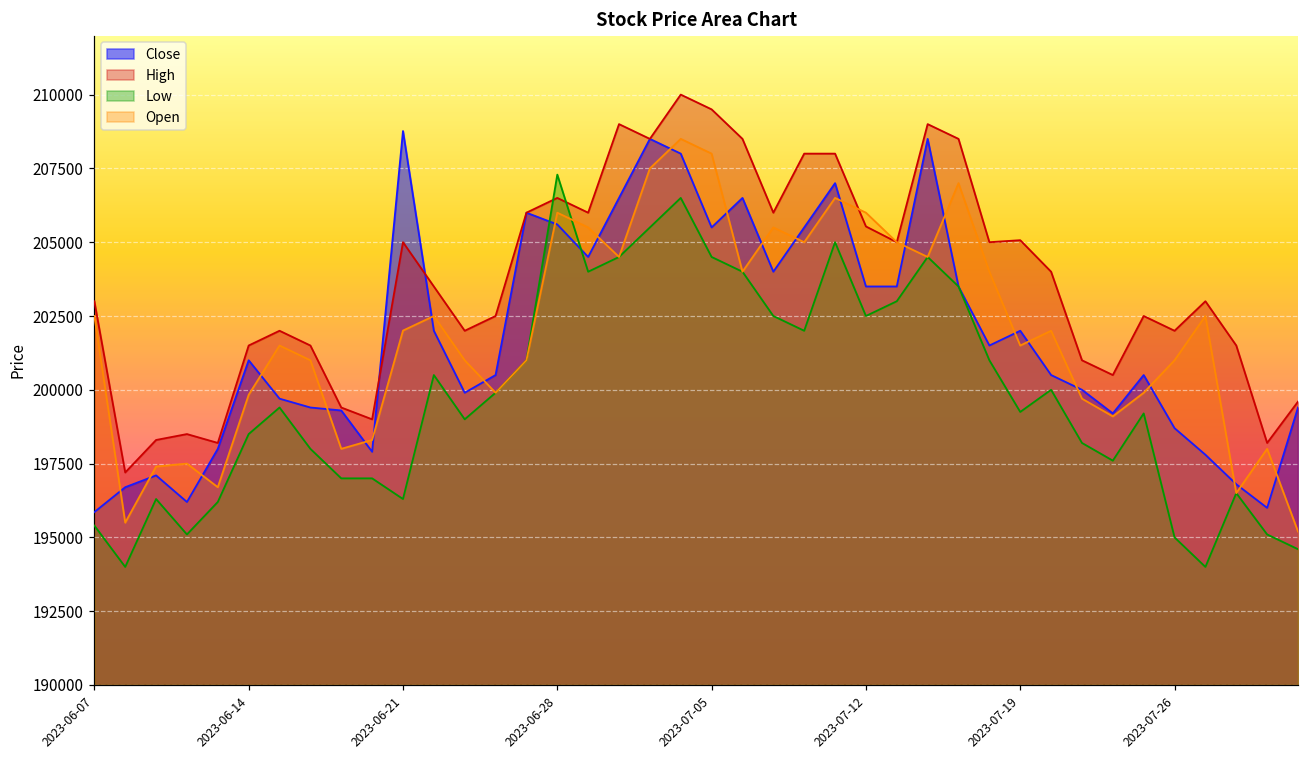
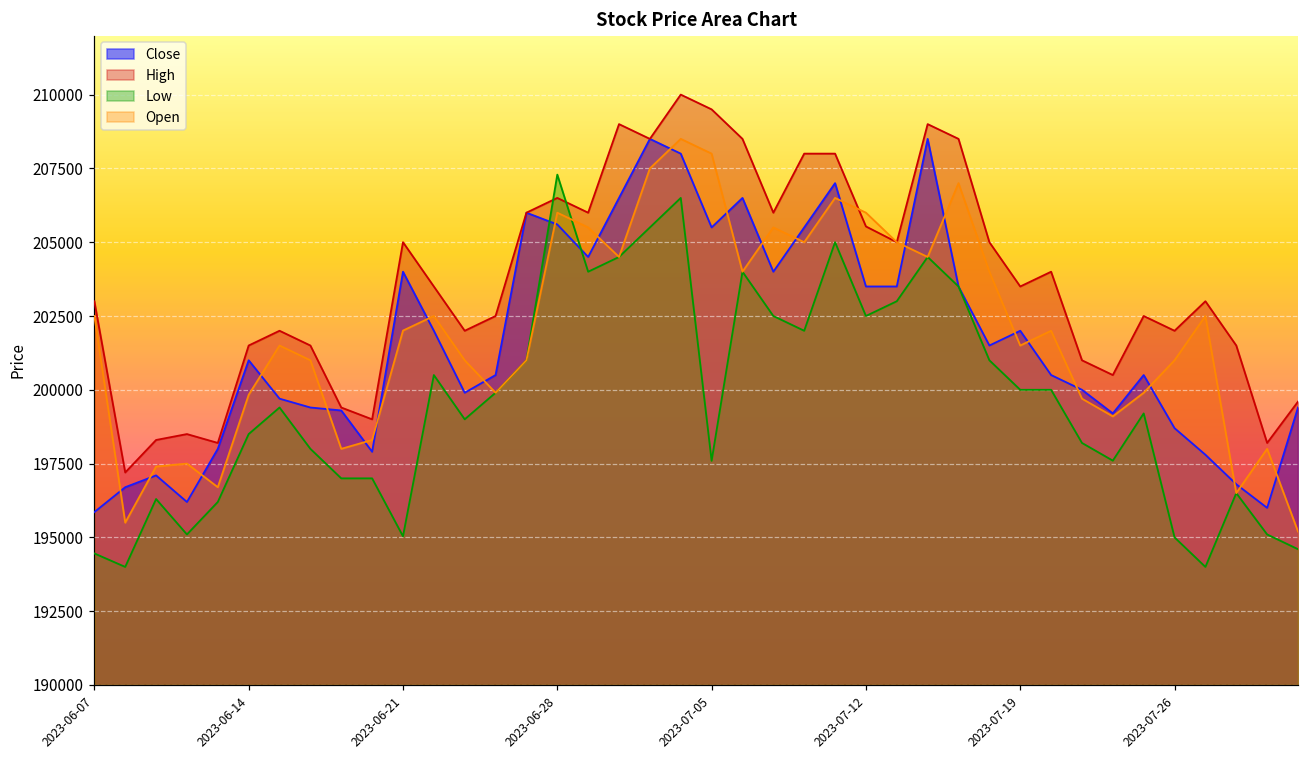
  {
    "Close": {
      "2023-06-07": 195900,
      "2023-06-14": 201000,
-     "2023-06-21": 208800,
+     "2023-06-21": 204000,
      "2023-06-28": 205600,
      "2023-07-05": 205500,
      "2023-07-12": 203500,
      "2023-07-19": 202000,
      "2023-07-26": 198700
    },
    "High": {
      "2023-06-07": 203000,
      "2023-06-14": 201500,
      "2023-06-21": 205000,
      "2023-06-28": 206500,
      "2023-07-05": 209500,
      "2023-07-12": 205500,
-     "2023-07-19": 205100,
+     "2023-07-19": 203500,
      "2023-07-26": 202000
    },
    "Low": {
-     "2023-06-07": 195400,
+     "2023-06-07": 194500,
      "2023-06-14": 198500,
-     "2023-06-21": 196300,
+     "2023-06-21": 195000,
      "2023-06-28": 207300,
-     "2023-07-05": 204500,
+     "2023-07-05": 197600,
      "2023-07-12": 202500,
-     "2023-07-19": 199300,
+     "2023-07-19": 200000,
      "2023-07-26": 195000
    },
    "Open": {
      "2023-06-07": 202500,
      "2023-06-14": 199800,
      "2023-06-21": 202000,
      "2023-06-28": 206000,
      "2023-07-05": 208000,
      "2023-07-12": 206000,
      "2023-07-19": 201500,
      "2023-07-26": 201000
    }
  }
